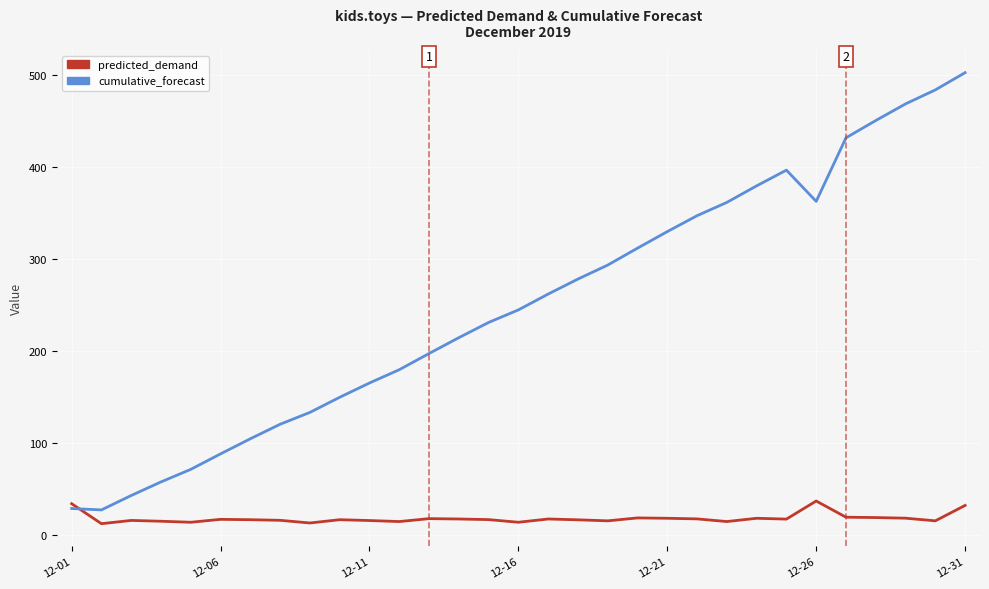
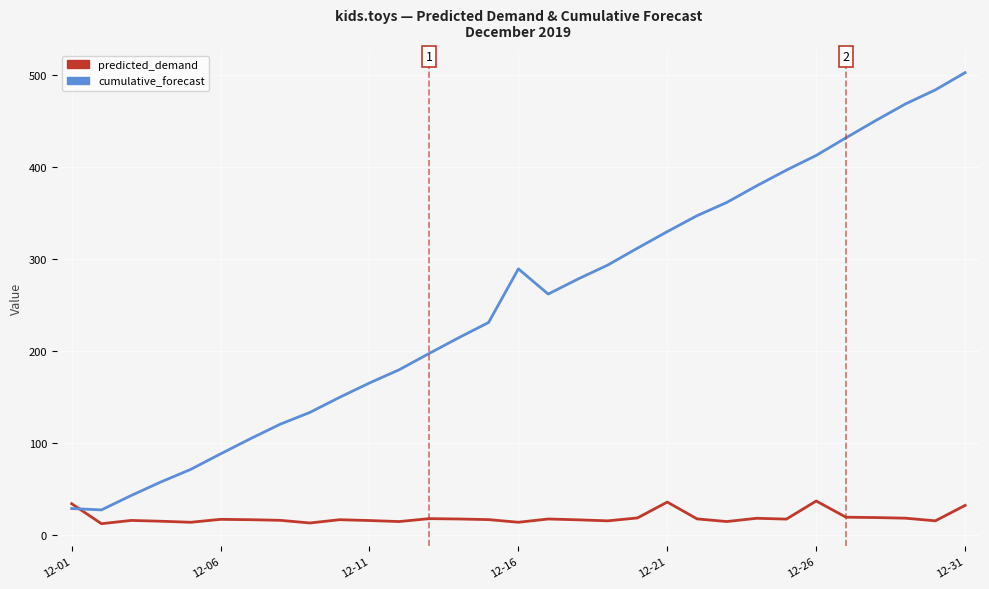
  {
    "predicted_demand": {
      "12-01": 30,
      "12-06": 20,
      "12-11": 20,
      "12-16": 10,
-     "12-21": 20,
+     "12-21": 40,
      "12-26": 40,
      "12-31": 30
    },
    "cumulative_forecast": {
      "12-01": 30,
      "12-06": 90,
      "12-11": 170,
-     "12-16": 240,
+     "12-16": 290,
      "12-21": 330,
-     "12-26": 360,
+     "12-26": 410,
      "12-31": 500
    }
  }
